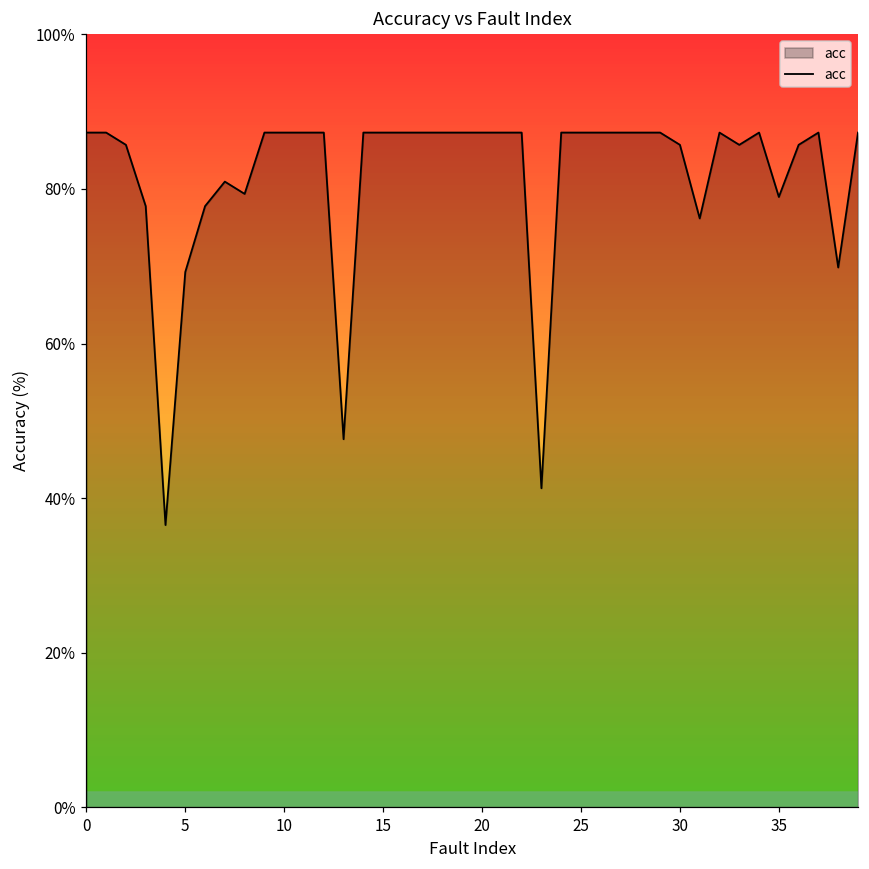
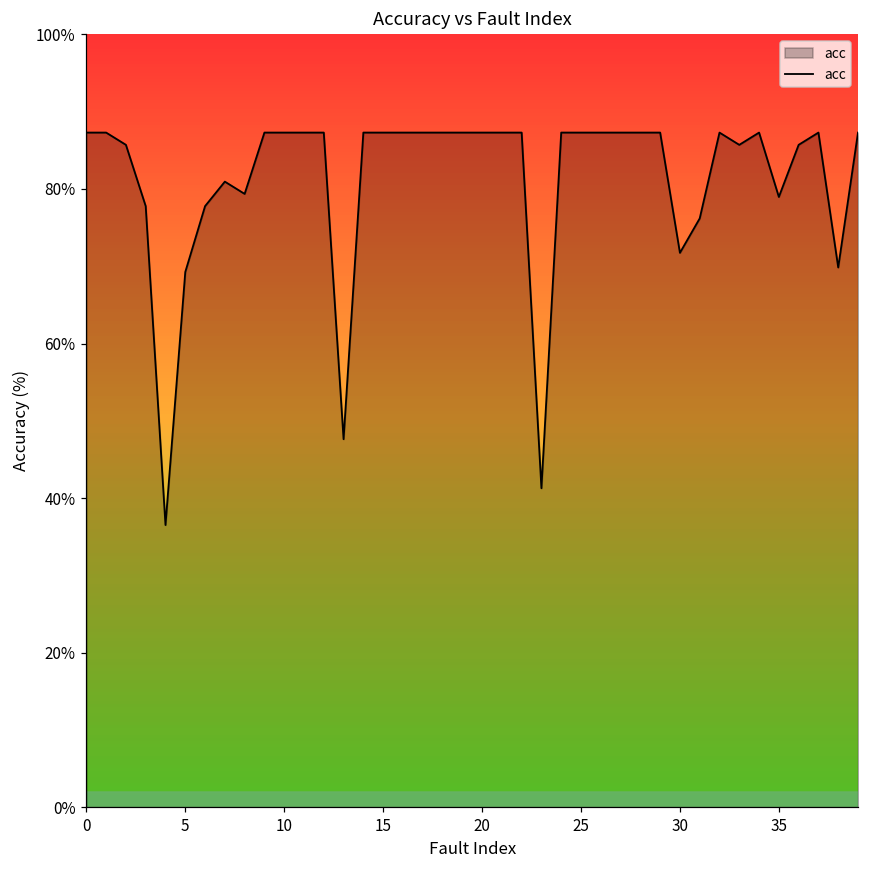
  {
    "0": "87%",
    "5": "69%",
    "10": "87%",
    "15": "87%",
    "20": "87%",
    "25": "87%",
-   "30": "86%",
+   "30": "72%",
    "35": "79%"
  }
